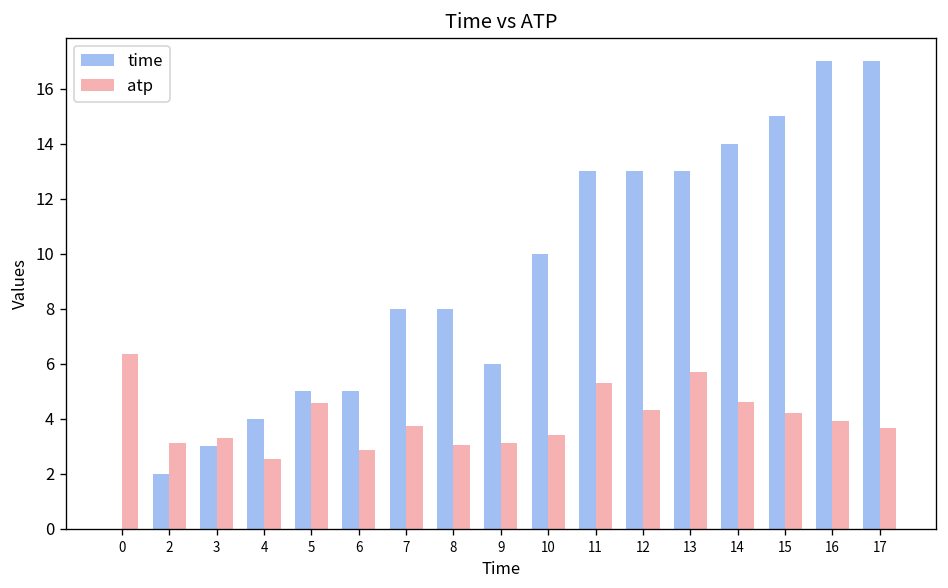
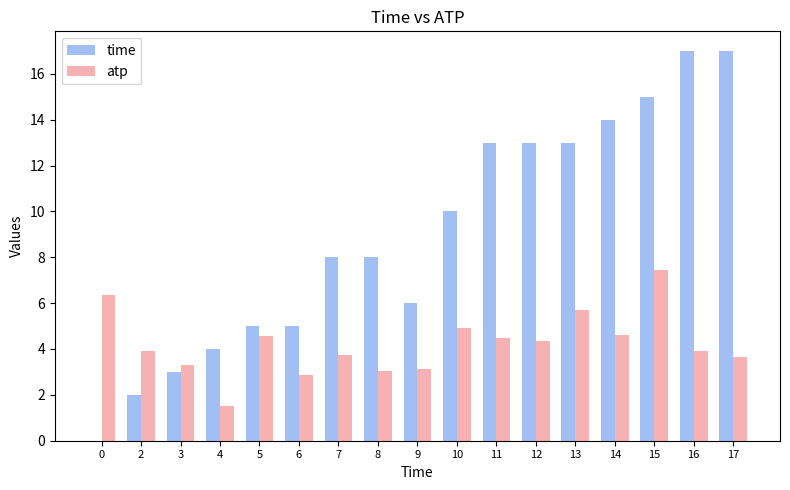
  {
    "time": {
      "0": 0.0,
      "2": 2.0,
      "3": 3.0,
      "4": 4.0,
      "5": 5.0,
      "6": 5.0,
      "7": 8.0,
      "8": 8.0,
      "9": 6.0,
      "10": 10.0,
      "11": 13.0,
      "12": 13.0,
      "13": 13.0,
      "14": 14.0,
      "15": 15.0,
      "16": 17.0,
      "17": 17.0
    },
    "atp": {
      "0": 6.4,
-     "2": 3.1,
+     "2": 3.9,
      "3": 3.3,
-     "4": 2.5,
+     "4": 1.5,
      "5": 4.6,
      "6": 2.9,
      "7": 3.7,
      "8": 3.0,
      "9": 3.1,
-     "10": 3.4,
-     "11": 5.3,
+     "10": 4.9,
+     "11": 4.5,
      "12": 4.3,
      "13": 5.7,
      "14": 4.6,
-     "15": 4.2,
+     "15": 7.5,
      "16": 3.9,
      "17": 3.7
    }
  }
